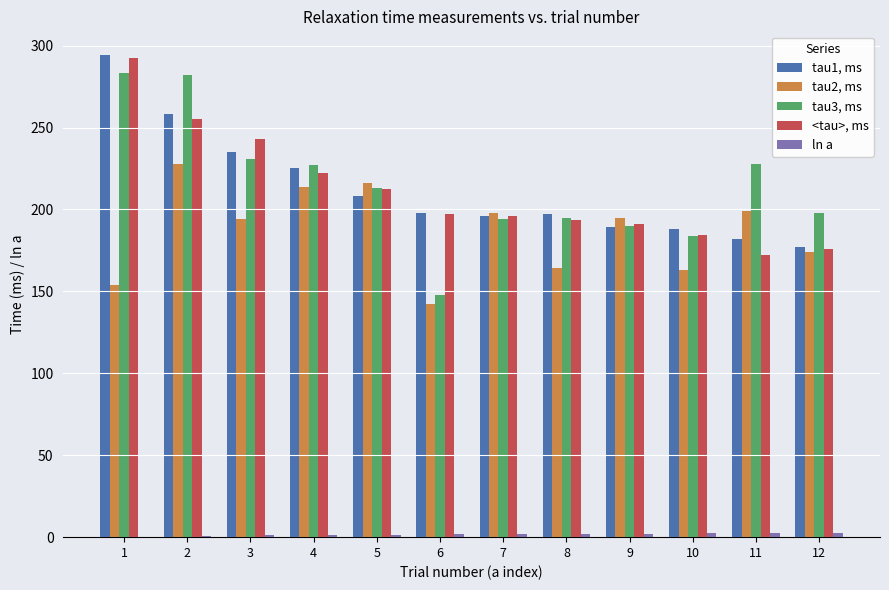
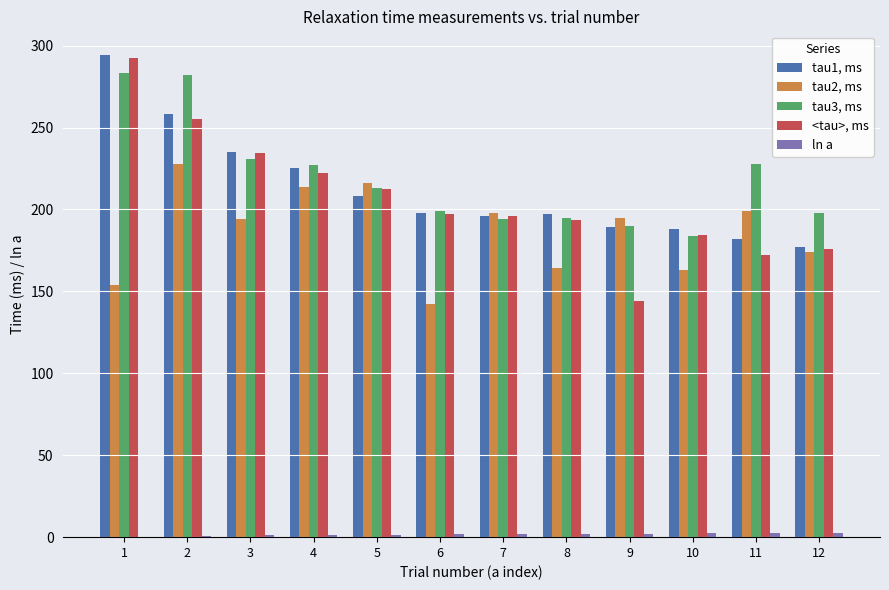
  {
    "tau2, ms": {
      "1": 154,
      "2": 228,
      "3": 194,
      "4": 214,
      "5": 216,
      "6": 142,
      "7": 198,
      "8": 164,
      "9": 195,
      "10": 163,
      "11": 199,
      "12": 174
    },
    "tau3, ms": {
      "1": 283,
      "2": 282,
      "3": 231,
      "4": 227,
      "5": 213,
-     "6": 148,
+     "6": 199,
      "7": 194,
      "8": 195,
      "9": 190,
      "10": 184,
      "11": 228,
      "12": 198
    },
    "<tau>, ms": {
      "1": 293,
      "2": 255,
-     "3": 243,
+     "3": 234,
      "4": 222,
      "5": 212,
      "6": 197,
      "7": 196,
      "8": 194,
-     "9": 191,
+     "9": 144,
      "10": 185,
      "11": 172,
      "12": 176
    }
  }
